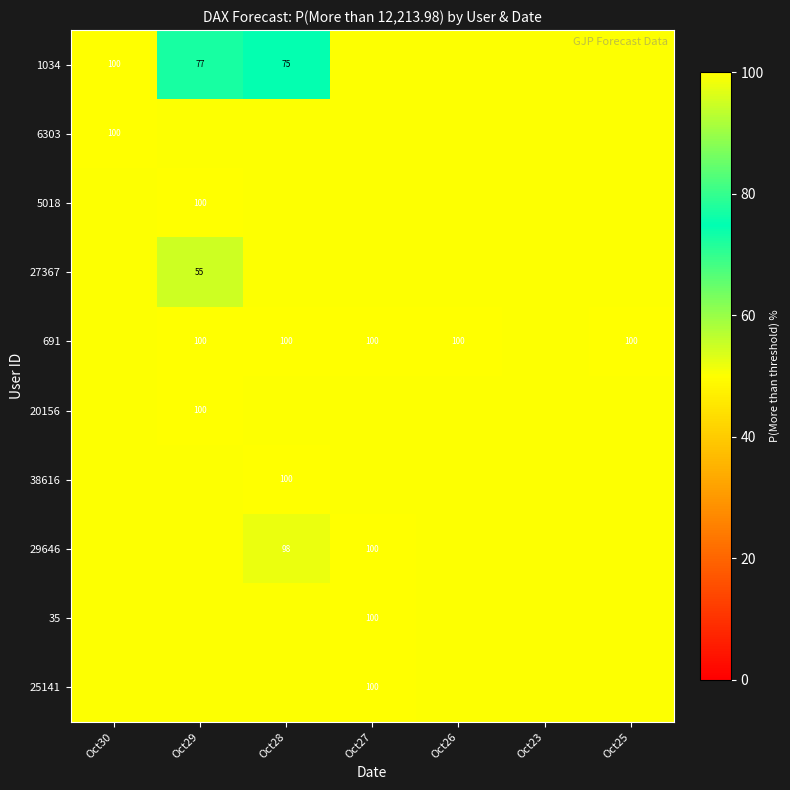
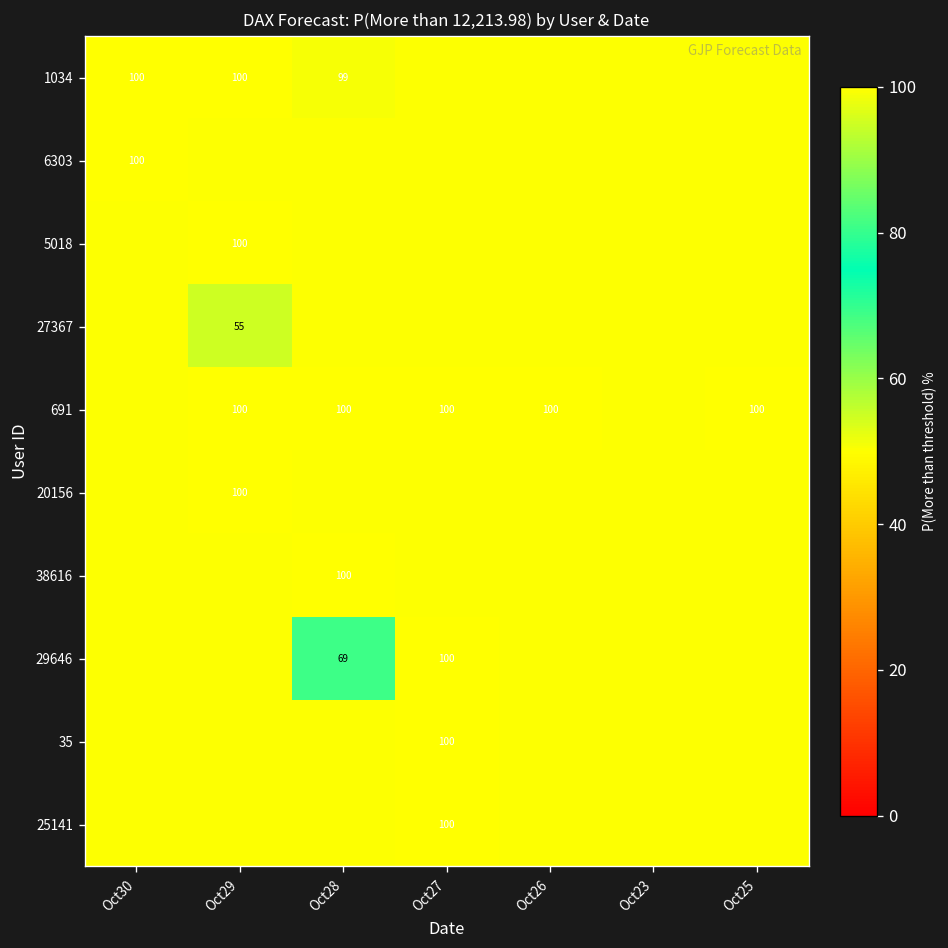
  {
    "1034": {
      "Oct30": 100,
-     "Oct29": 77,
-     "Oct28": 75
+     "Oct29": 100,
+     "Oct28": 99
    },
    "6303": {
      "Oct30": 100
    },
    "5018": {
      "Oct29": 100
    },
    "27367": {
      "Oct29": 55
    },
    "691": {
      "Oct29": 100,
      "Oct28": 100,
      "Oct27": 100,
      "Oct26": 100,
      "Oct25": 100
    },
    "20156": {
      "Oct29": 100
    },
    "38616": {
      "Oct28": 100
    },
    "29646": {
-     "Oct28": 98,
+     "Oct28": 69,
      "Oct27": 100
    },
    "35": {
      "Oct27": 100
    },
    "25141": {
      "Oct27": 100
    }
  }
